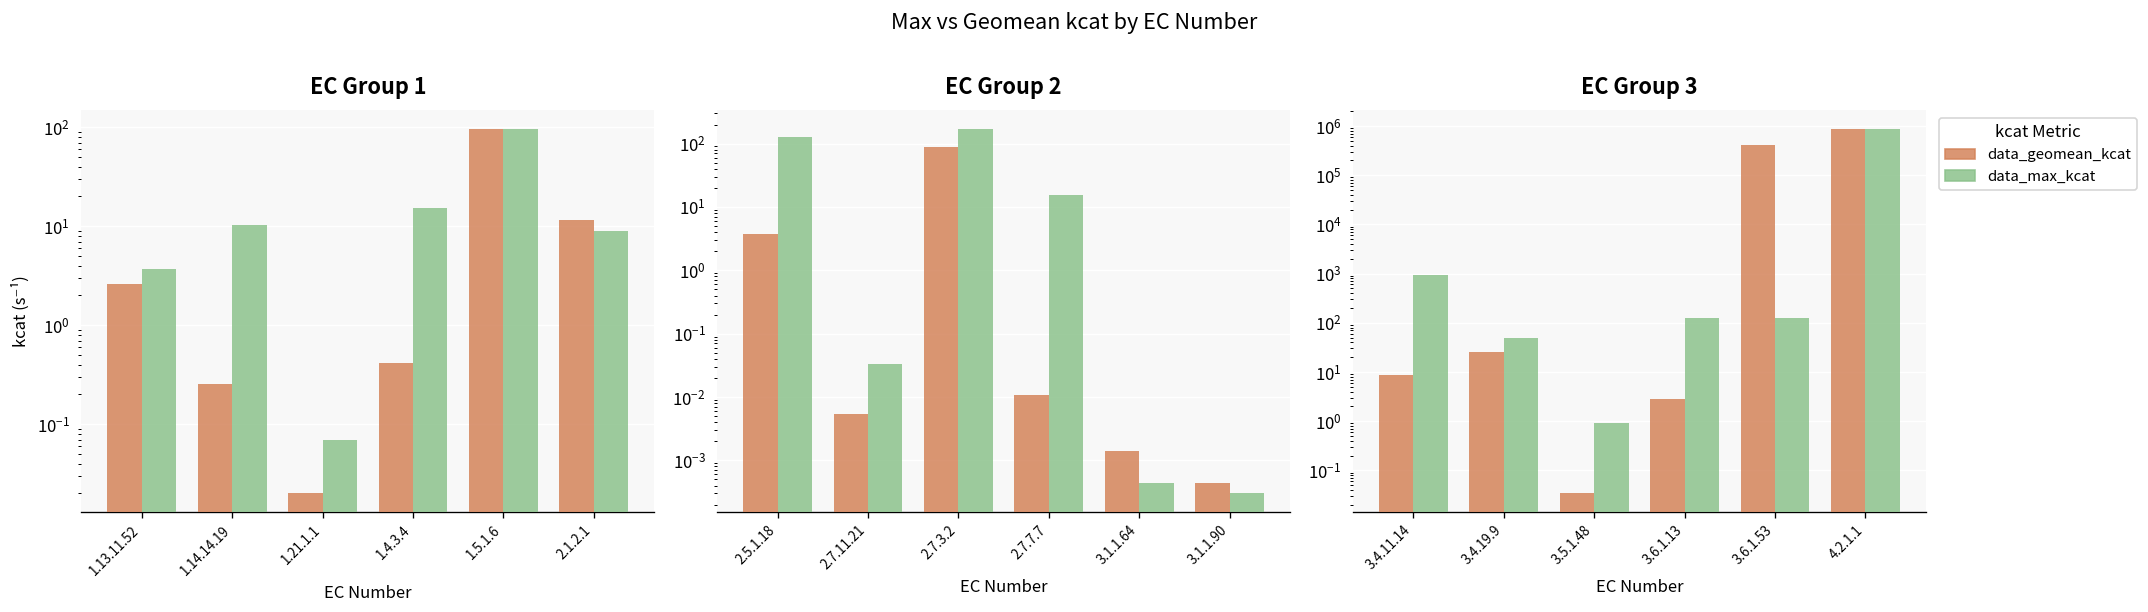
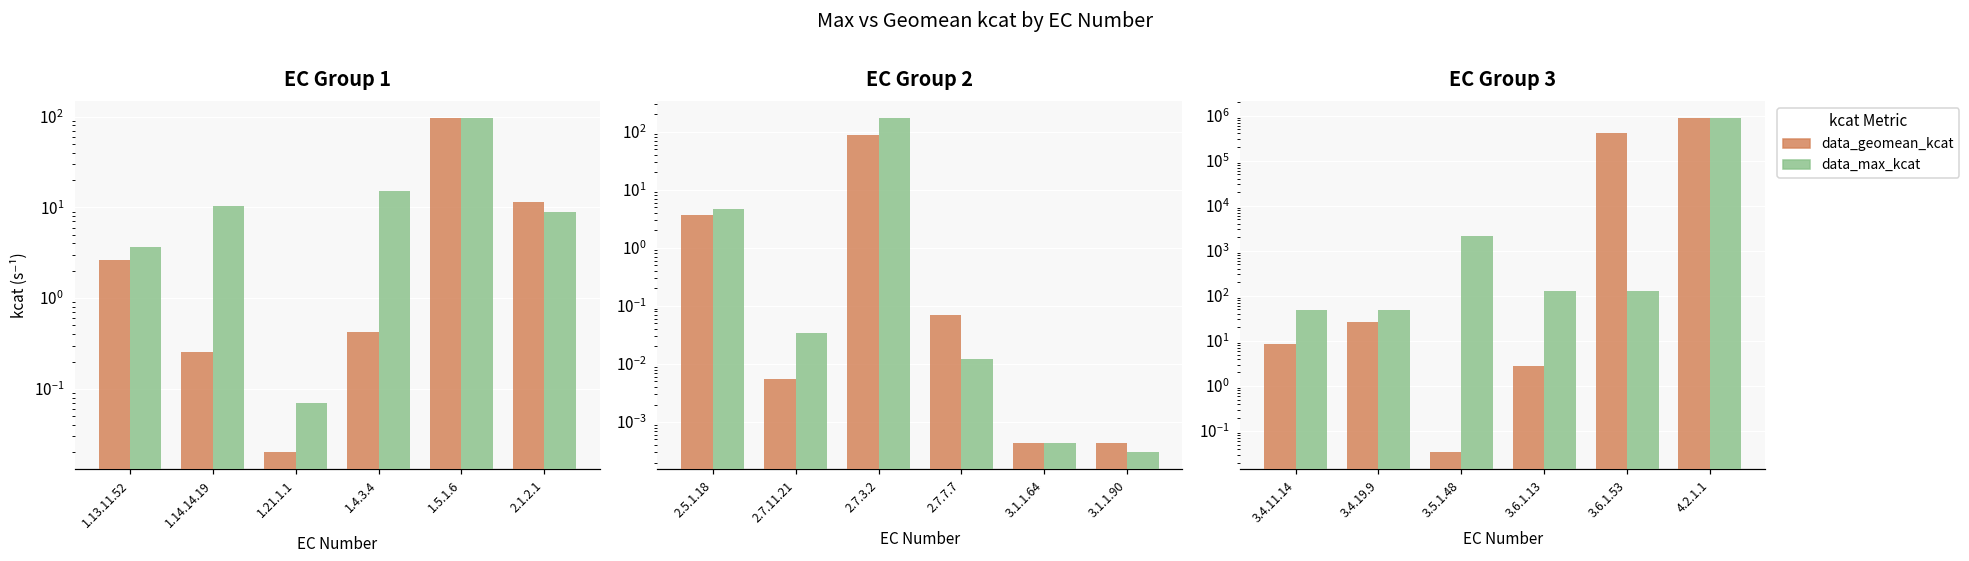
  {
    "EC Group 1": {
      "data_geomean_kcat": {
        "1.13.11.52": 2.6,
        "1.14.14.19": 0.25,
        "1.21.1.1": 0.020,
        "1.4.3.4": 0.4,
        "1.5.1.6": 100,
        "2.1.2.1": 12
      },
      "data_max_kcat": {
        "1.13.11.52": 4,
        "1.14.14.19": 10,
        "1.21.1.1": 0.07,
        "1.4.3.4": 15,
        "1.5.1.6": 100,
        "2.1.2.1": 9
      }
    },
    "EC Group 2": {
      "data_geomean_kcat": {
        "2.5.1.18": 4,
        "2.7.11.21": 0.005,
        "2.7.3.2": 90,
-       "2.7.7.7": 0.011,
-       "3.1.1.64": 0.0014,
+       "2.7.7.7": 0.07,
+       "3.1.1.64": 0.0004,
        "3.1.1.90": 0.0004
      },
      "data_max_kcat": {
-       "2.5.1.18": 130,
+       "2.5.1.18": 5,
        "2.7.11.21": 0.03,
        "2.7.3.2": 170,
-       "2.7.7.7": 15,
+       "2.7.7.7": 0.012,
        "3.1.1.64": 0.0004,
        "3.1.1.90": 0.0003
      }
    },
    "EC Group 3": {
      "data_geomean_kcat": {
        "3.4.11.14": 9,
        "3.4.19.9": 30,
        "3.5.1.48": 0.03,
        "3.6.1.13": 3,
        "3.6.1.53": 400000,
        "4.2.1.1": 900000
      },
      "data_max_kcat": {
-       "3.4.11.14": 900,
+       "3.4.11.14": 50,
        "3.4.19.9": 50,
-       "3.5.1.48": 0.9,
+       "3.5.1.48": 2000,
        "3.6.1.13": 130,
        "3.6.1.53": 130,
        "4.2.1.1": 900000
      }
    }
  }
